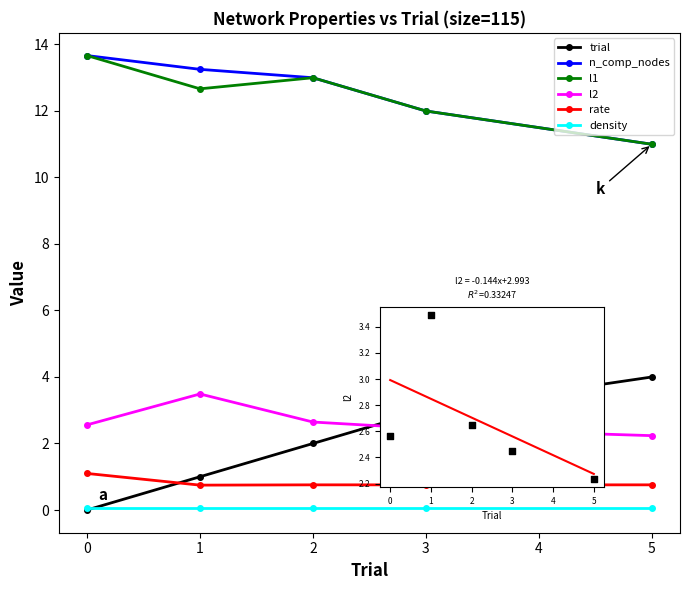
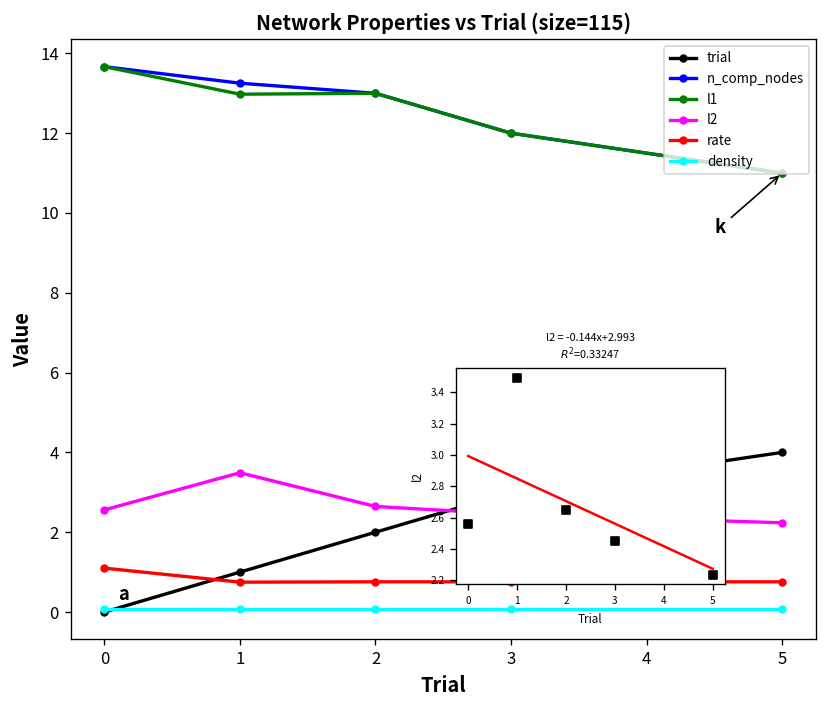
  {
    "Network Properties vs Trial (size=115)": {
      "trial": {
        "1": 1.0,
        "2": 2.0,
        "3": 3.0,
        "5": 4.0
      },
      "n_comp_nodes": {
        "1": 13.3
      },
      "l1": {
-       "1": 12.7
+       "1": 13.0
      },
      "l2": {
        "0": 2.6,
        "1": 3.5,
        "2": 2.6,
        "3": 2.4,
        "5": 2.2
      },
      "rate": {
        "0": 1.1,
        "1": 0.7,
        "2": 0.8,
        "3": 0.8,
        "5": 0.8
      },
      "density": {
        "1": 0.1,
        "2": 0.1,
        "3": 0.1,
        "5": 0.1
      }
    }
  }
